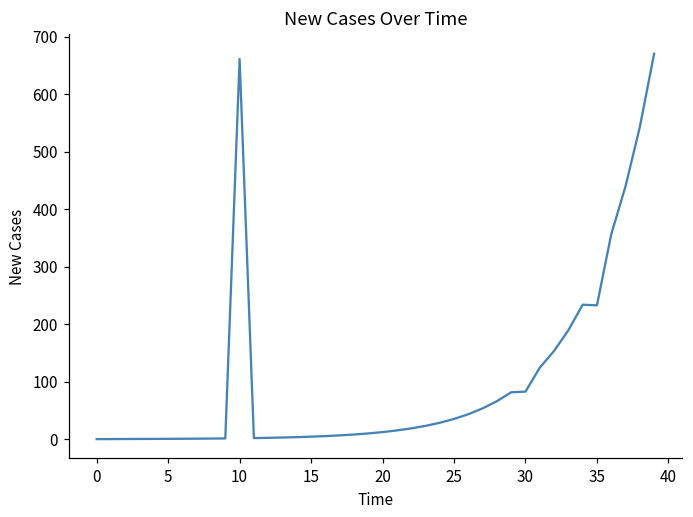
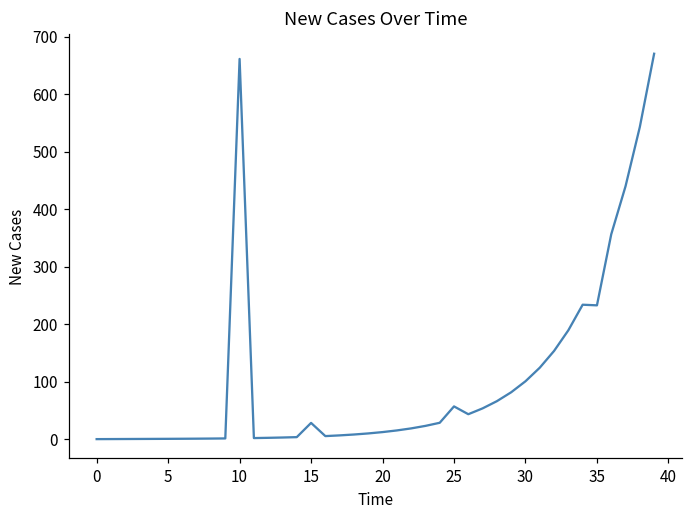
  {
    "0": 0,
    "5": 0,
    "10": 660,
-   "15": 0,
+   "15": 30,
    "20": 10,
-   "25": 40,
-   "30": 80,
+   "25": 60,
+   "30": 100,
    "35": 230
  }
